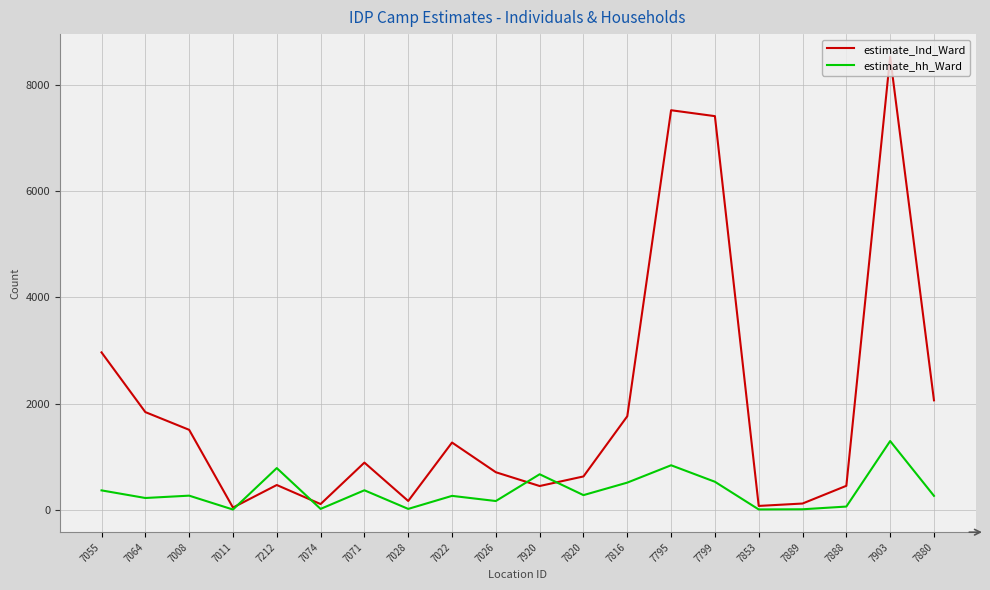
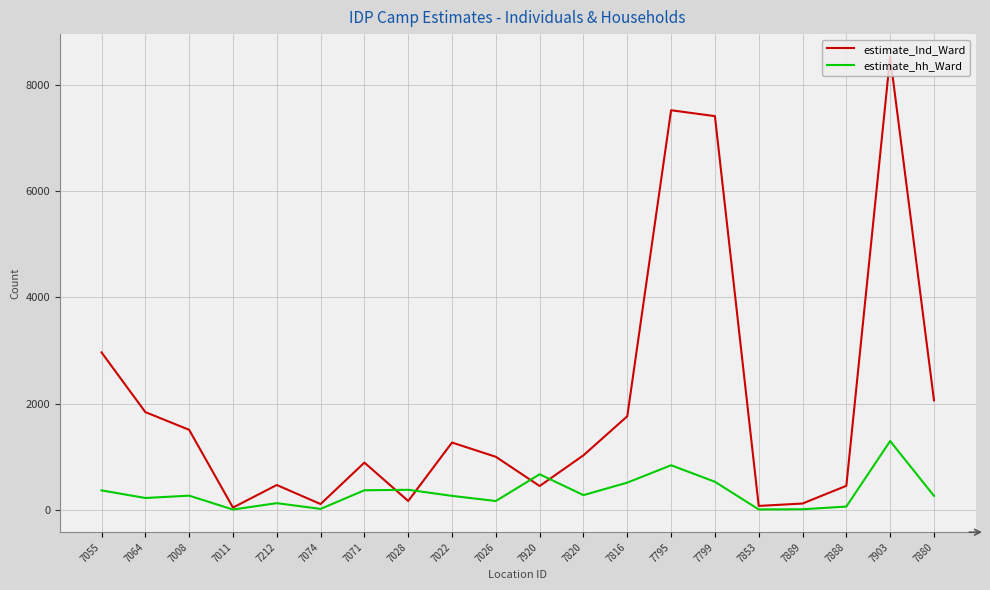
  {
    "estimate_Ind_Ward": {
      "7055": 3000,
      "7064": 1800,
      "7008": 1500,
      "7212": 500,
      "7074": 100,
      "7071": 900,
      "7028": 200,
      "7022": 1300,
-     "7026": 700,
+     "7026": 1000,
      "7920": 500,
-     "7820": 600,
+     "7820": 1000,
      "7816": 1800,
      "7795": 7500,
      "7799": 7400,
      "7853": 100,
      "7889": 100,
      "7888": 500,
      "7880": 2100
    },
    "estimate_hh_Ward": {
      "7055": 400,
      "7064": 200,
      "7008": 300,
-     "7212": 800,
+     "7212": 100,
      "7074": 0,
      "7071": 400,
-     "7028": 0,
+     "7028": 400,
      "7022": 300,
      "7026": 200,
      "7920": 700,
      "7820": 300,
      "7816": 500,
      "7795": 800,
      "7799": 500,
      "7853": 0,
      "7889": 0,
      "7888": 100,
      "7903": 1300,
      "7880": 300
    }
  }
